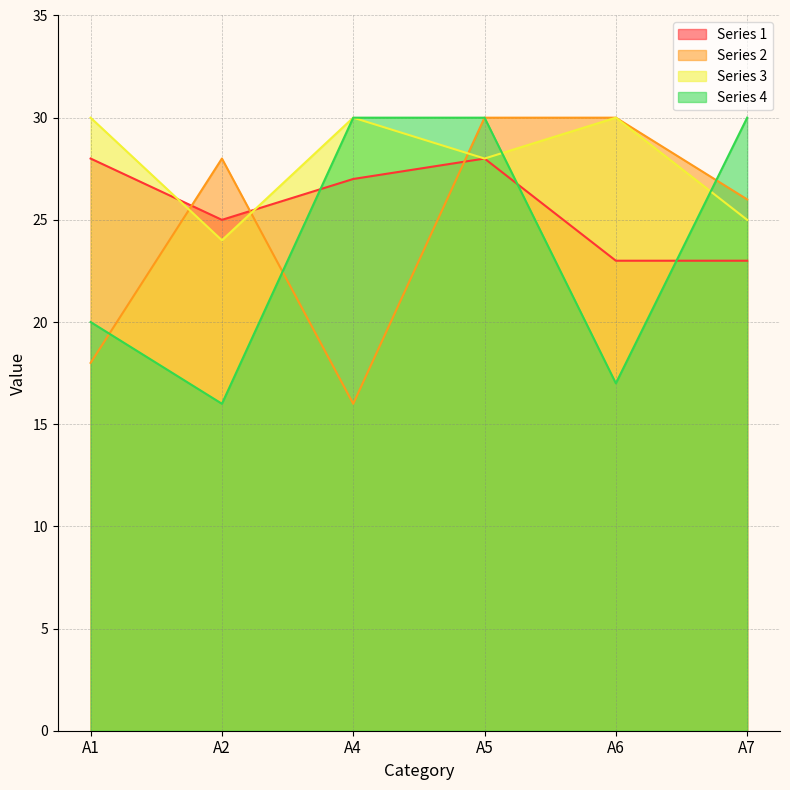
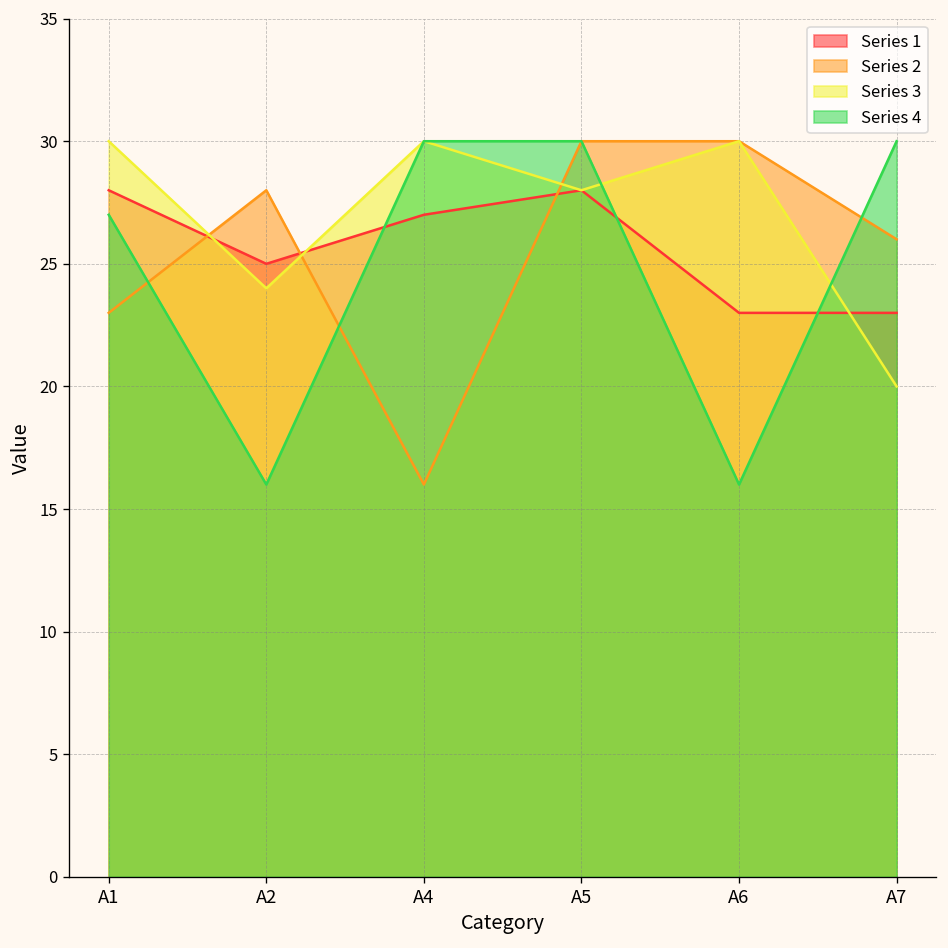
  {
    "Series 1": {
      "A1": 28,
      "A2": 25,
      "A4": 27,
      "A6": 23,
      "A7": 23
    },
    "Series 2": {
-     "A1": 18,
+     "A1": 23,
      "A2": 28,
      "A4": 16,
      "A7": 26
    },
    "Series 3": {
      "A1": 30,
      "A2": 24,
-     "A7": 25
+     "A7": 20
    },
    "Series 4": {
-     "A1": 20,
+     "A1": 27,
      "A2": 16,
-     "A6": 17,
+     "A6": 16,
      "A7": 30
    }
  }
